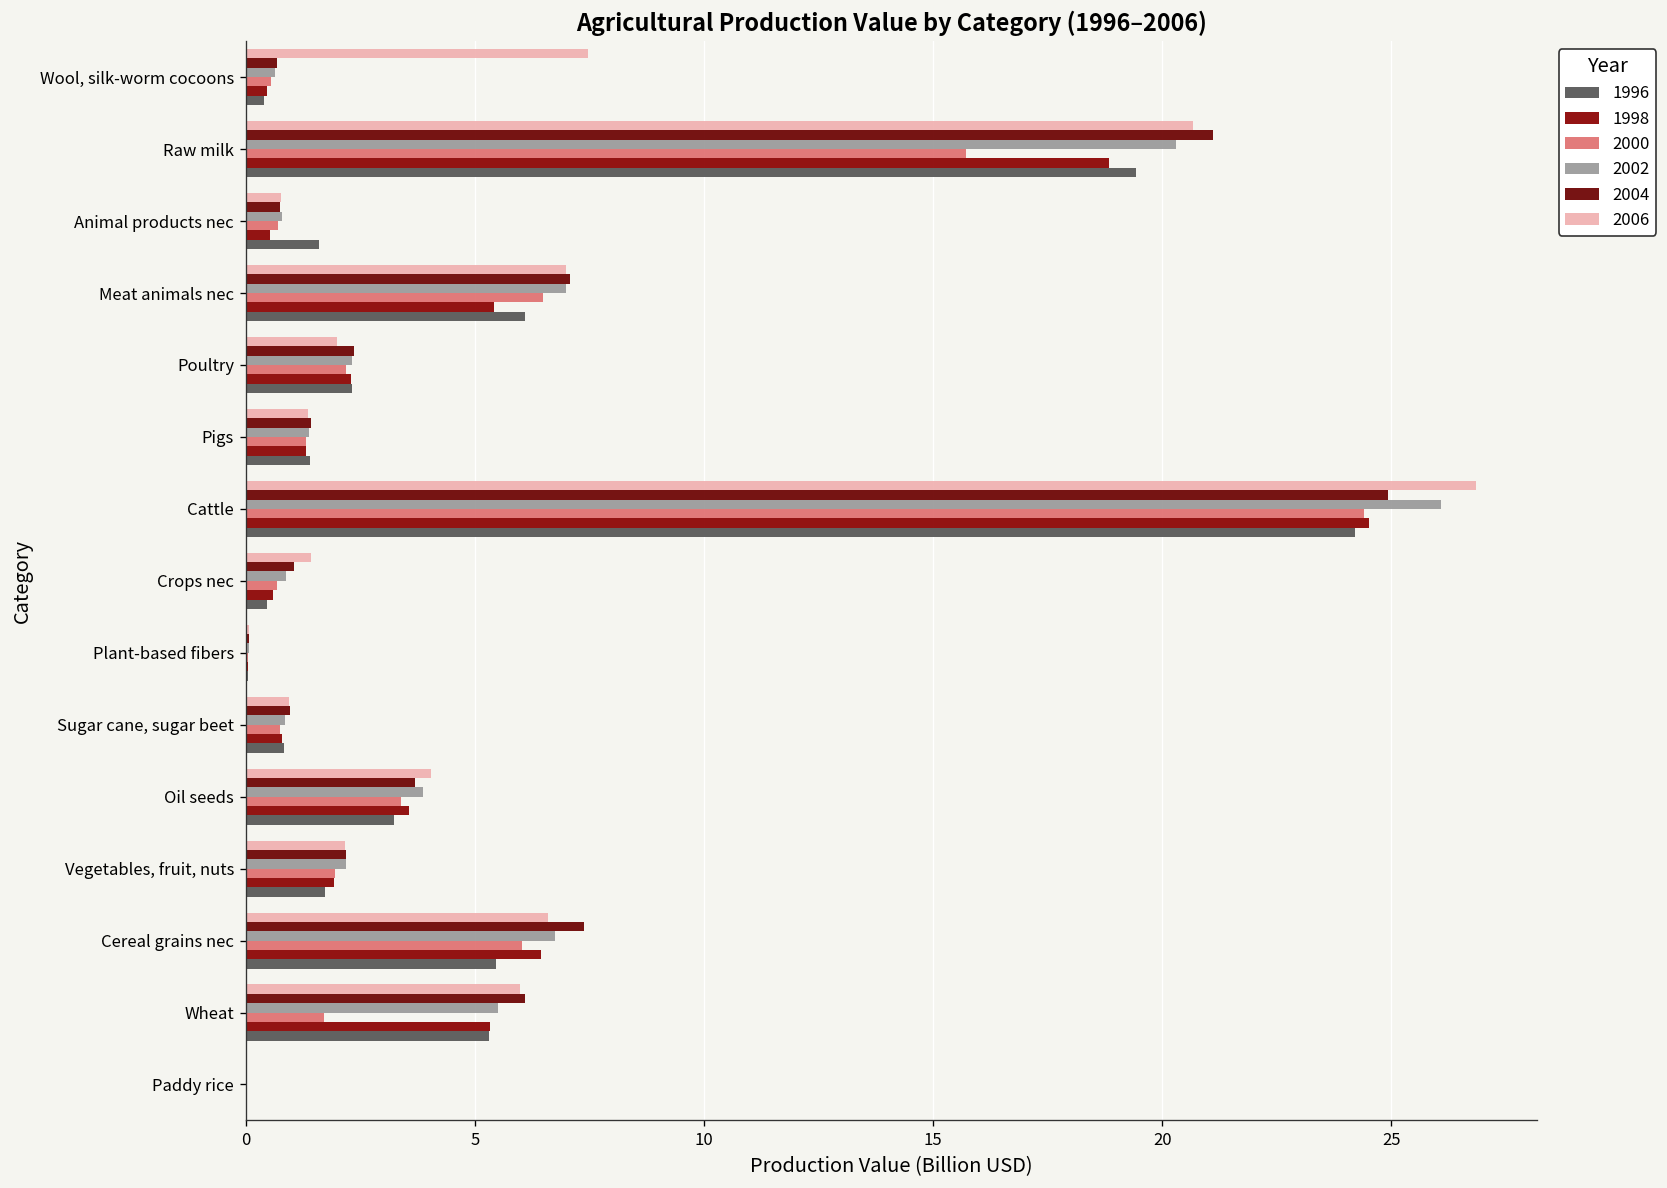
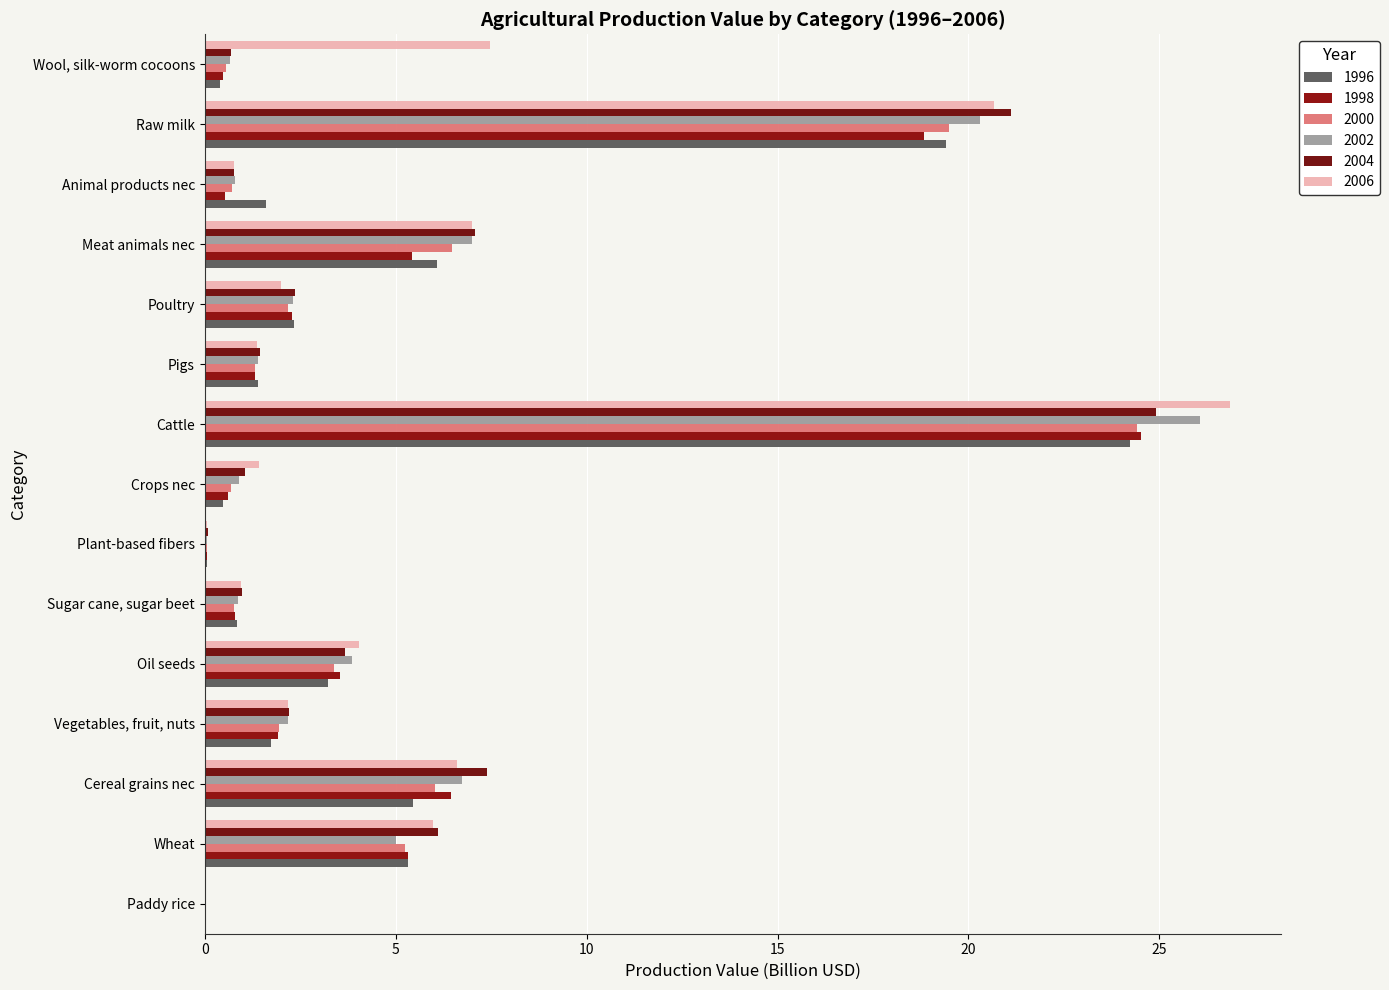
  {
    "1996": {
      "Wool, silk-worm cocoons": 0.4,
      "Raw milk": 19.4,
      "Animal products nec": 1.6,
      "Meat animals nec": 6.1,
      "Poultry": 2.3,
      "Pigs": 1.4,
      "Cattle": 24.2,
      "Crops nec": 0.5,
      "Sugar cane, sugar beet": 0.8,
      "Oil seeds": 3.2,
      "Vegetables, fruit, nuts": 1.7,
      "Cereal grains nec": 5.5,
      "Wheat": 5.3
    },
    "2000": {
      "Wool, silk-worm cocoons": 0.6,
-     "Raw milk": 15.7,
+     "Raw milk": 19.5,
      "Animal products nec": 0.7,
      "Meat animals nec": 6.5,
      "Poultry": 2.2,
      "Pigs": 1.3,
      "Cattle": 24.4,
      "Crops nec": 0.7,
      "Sugar cane, sugar beet": 0.8,
      "Oil seeds": 3.4,
      "Vegetables, fruit, nuts": 1.9,
      "Cereal grains nec": 6.0,
-     "Wheat": 1.7
+     "Wheat": 5.3
    },
    "2002": {
      "Wool, silk-worm cocoons": 0.7,
      "Raw milk": 20.3,
      "Animal products nec": 0.8,
      "Meat animals nec": 7.0,
      "Poultry": 2.3,
      "Pigs": 1.4,
      "Cattle": 26.1,
      "Crops nec": 0.9,
      "Sugar cane, sugar beet": 0.9,
      "Oil seeds": 3.9,
      "Vegetables, fruit, nuts": 2.2,
      "Cereal grains nec": 6.7,
-     "Wheat": 5.5
+     "Wheat": 5.0
    },
    "2006": {
      "Wool, silk-worm cocoons": 7.5,
      "Raw milk": 20.7,
      "Animal products nec": 0.8,
      "Meat animals nec": 7.0,
      "Poultry": 2.0,
      "Pigs": 1.4,
      "Cattle": 26.8,
      "Crops nec": 1.4,
      "Plant-based fibers": 0.1,
      "Sugar cane, sugar beet": 1.0,
      "Oil seeds": 4.0,
      "Vegetables, fruit, nuts": 2.2,
      "Cereal grains nec": 6.6,
      "Wheat": 6.0
    }
  }
